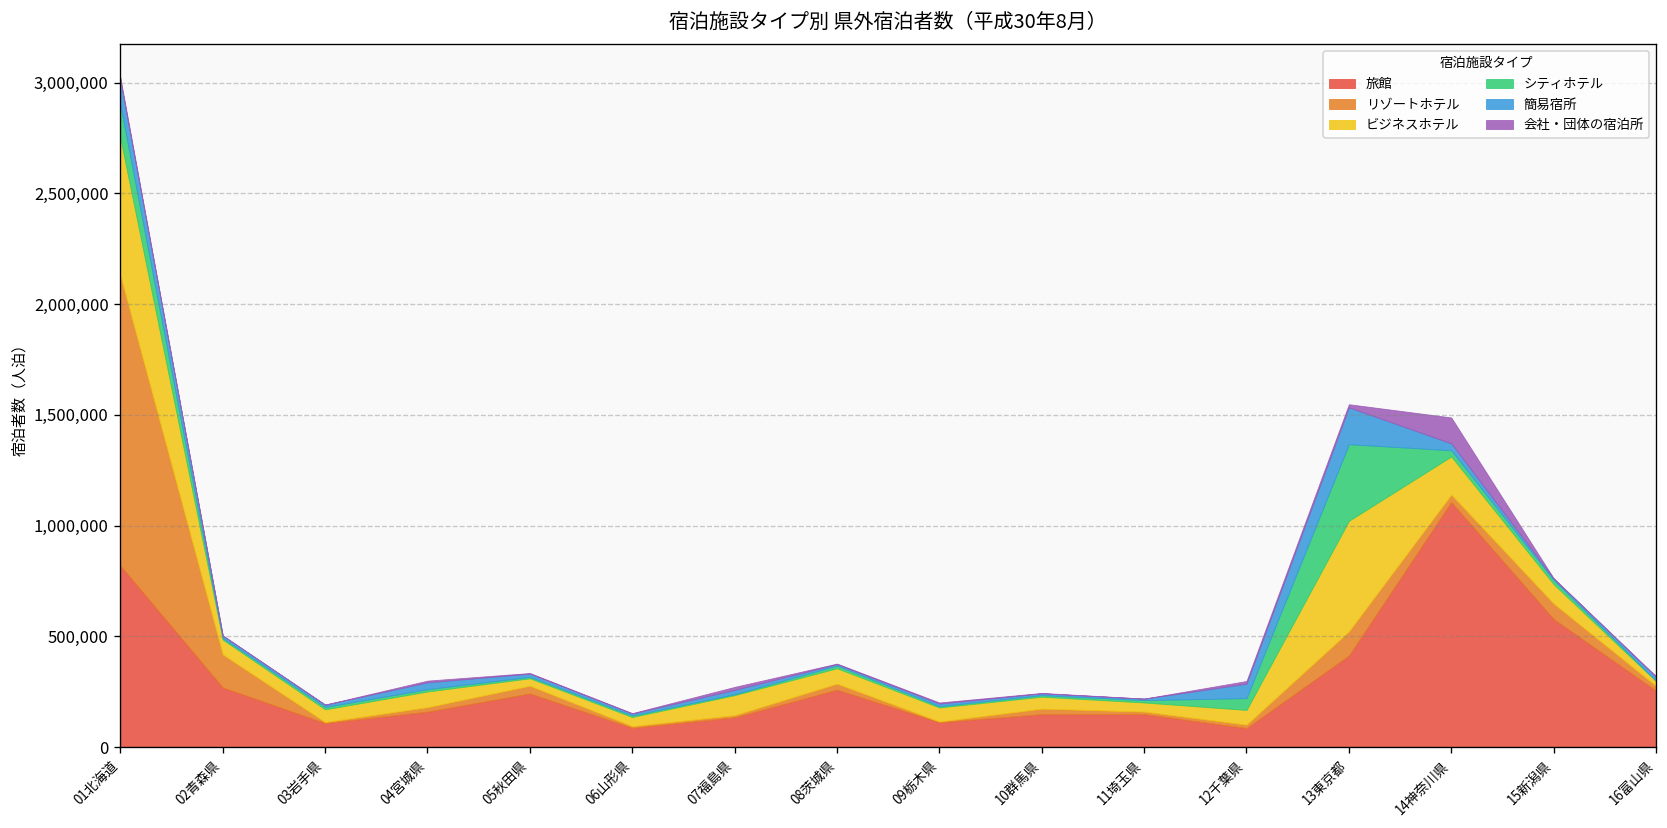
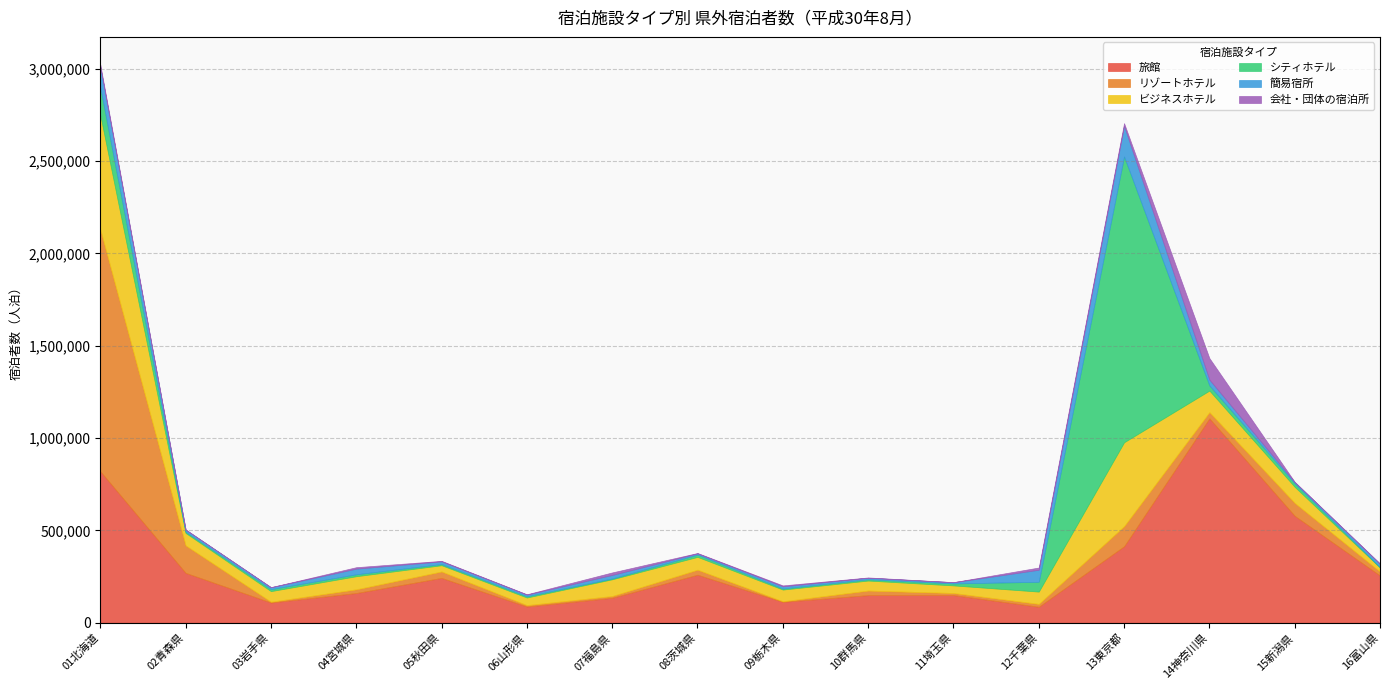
  {
    "ビジネスホテル": {
      "01北海道": "620,000",
      "12千葉県": "70,000",
-     "13東京都": "500,000",
-     "14神奈川県": "170,000",
+     "13東京都": "450,000",
+     "14神奈川県": "120,000",
      "15新潟県": "90,000"
    },
    "シティホテル": {
      "01北海道": "150,000",
      "12千葉県": "50,000",
-     "13東京都": "350,000",
+     "13東京都": "1,550,000",
      "14神奈川県": "30,000"
    },
    "簡易宿所": {
      "13東京都": "170,000",
      "14神奈川県": "30,000"
    },
    "会社・団体の宿泊所": {
      "13東京都": "10,000",
      "14神奈川県": "120,000"
    }
  }
